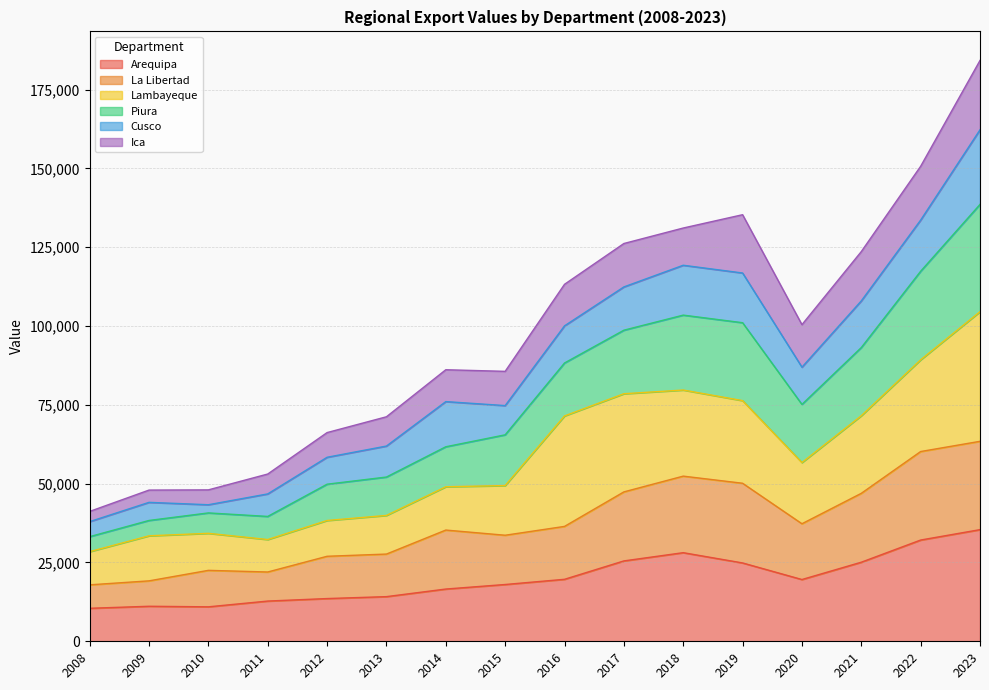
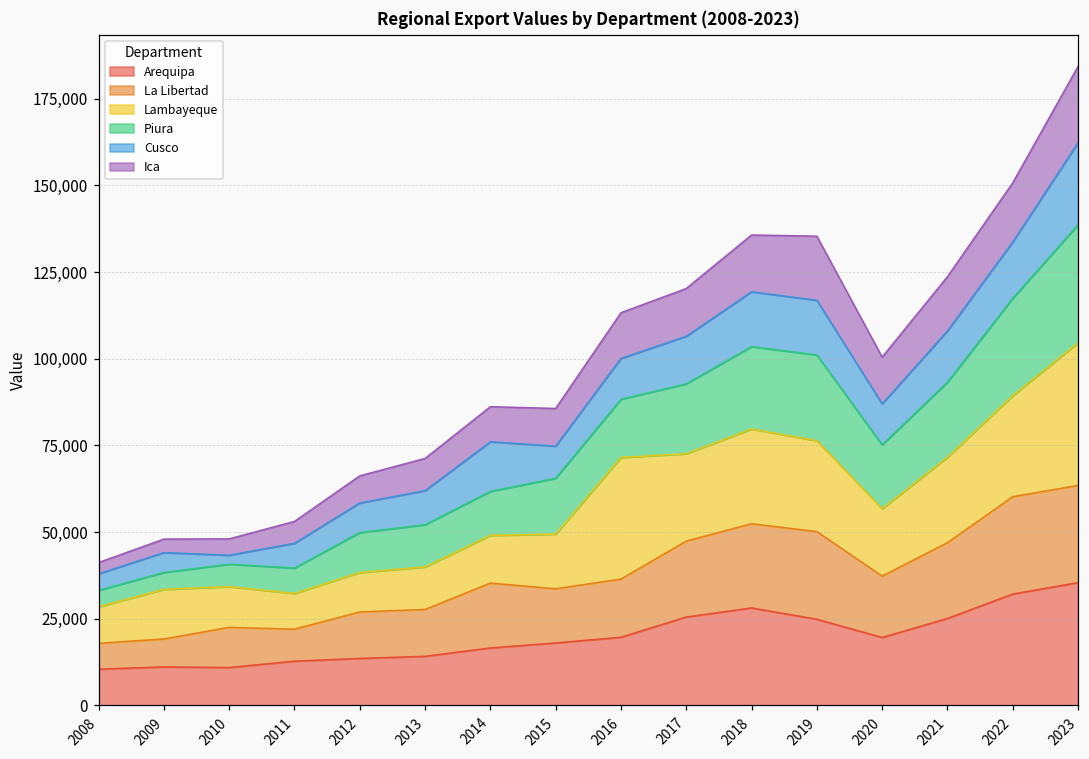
  {
    "Lambayeque": {
      "2008": "11,000",
      "2009": "14,000",
      "2010": "12,000",
      "2011": "10,000",
      "2012": "11,000",
      "2013": "12,000",
      "2014": "14,000",
      "2015": "16,000",
      "2016": "35,000",
-     "2017": "31,000",
+     "2017": "25,000",
      "2018": "27,000",
      "2019": "26,000",
      "2020": "19,000",
      "2021": "25,000",
      "2022": "29,000",
      "2023": "41,000"
    },
    "Piura": {
      "2008": "5,000",
      "2009": "5,000",
      "2010": "6,000",
      "2011": "7,000",
      "2012": "12,000",
      "2013": "12,000",
      "2014": "13,000",
      "2015": "16,000",
      "2016": "17,000",
      "2017": "20,000",
      "2018": "24,000",
      "2019": "25,000",
      "2020": "18,000",
      "2021": "22,000",
      "2022": "28,000",
      "2023": "34,000"
    },
    "Cusco": {
      "2008": "5,000",
      "2009": "6,000",
      "2010": "3,000",
      "2011": "7,000",
      "2012": "9,000",
      "2013": "10,000",
      "2014": "14,000",
      "2015": "9,000",
      "2016": "12,000",
      "2017": "14,000",
      "2018": "16,000",
      "2019": "16,000",
      "2020": "12,000",
      "2021": "15,000",
      "2022": "16,000",
      "2023": "24,000"
    },
    "Ica": {
      "2008": "3,000",
      "2009": "4,000",
      "2010": "5,000",
      "2011": "6,000",
      "2012": "8,000",
      "2013": "9,000",
      "2014": "10,000",
      "2015": "11,000",
      "2016": "13,000",
      "2017": "14,000",
-     "2018": "12,000",
+     "2018": "16,000",
      "2019": "18,000",
      "2020": "13,000",
      "2021": "16,000",
      "2022": "17,000",
      "2023": "22,000"
    }
  }
